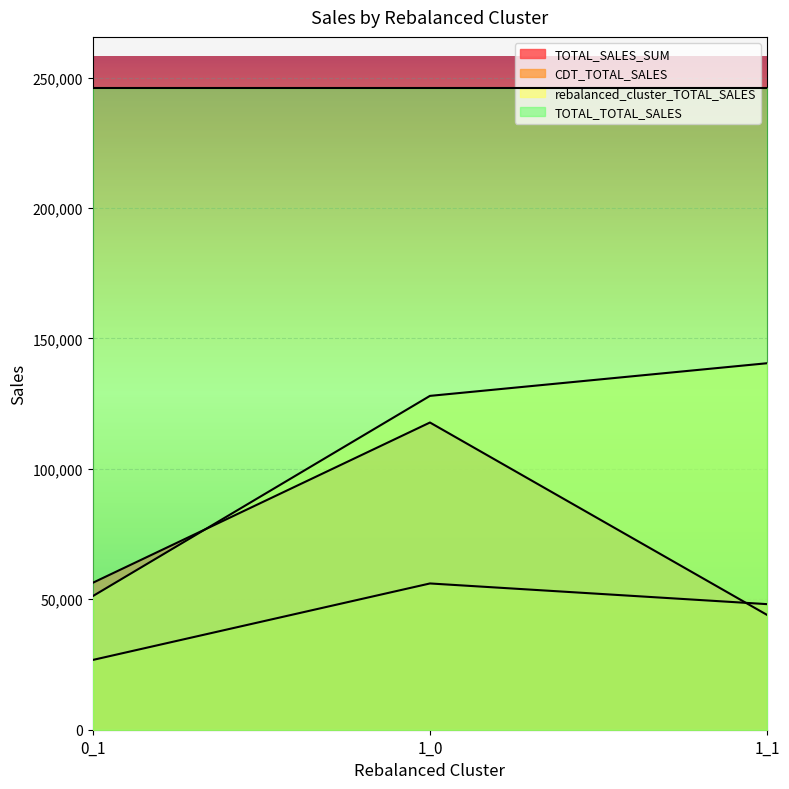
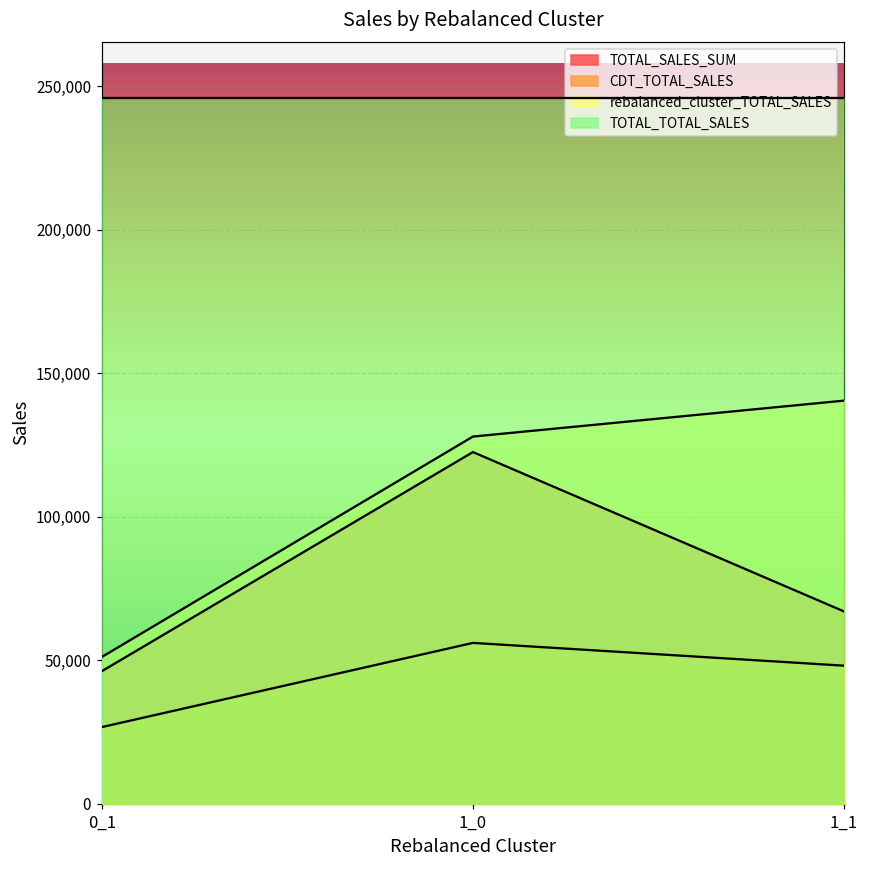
  {
    "TOTAL_SALES_SUM": {
-     "0_1": "56,000",
-     "1_0": "118,000",
-     "1_1": "44,000"
+     "0_1": "46,000",
+     "1_0": "123,000",
+     "1_1": "67,000"
    },
    "CDT_TOTAL_SALES": {
      "0_1": "27,000",
      "1_0": "56,000",
      "1_1": "48,000"
    },
    "rebalanced_cluster_TOTAL_SALES": {
      "0_1": "51,000",
      "1_0": "128,000",
      "1_1": "140,000"
    },
    "TOTAL_TOTAL_SALES": {
      "0_1": "246,000",
      "1_0": "246,000",
      "1_1": "246,000"
    }
  }
